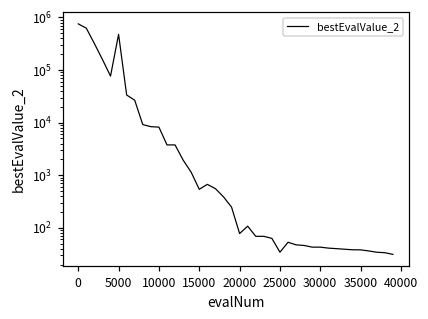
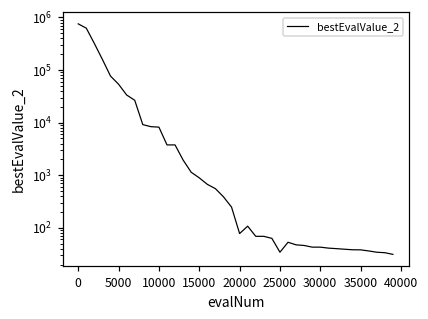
  {
    "0": 800000,
-   "5000": 500000,
+   "5000": 50000,
    "10000": 8000,
-   "15000": 500,
+   "15000": 900,
    "20000": 80,
    "25000": 30,
    "30000": 40,
    "35000": 40
  }
